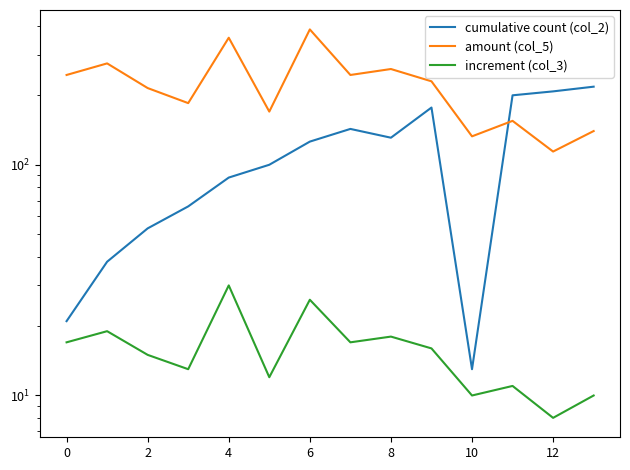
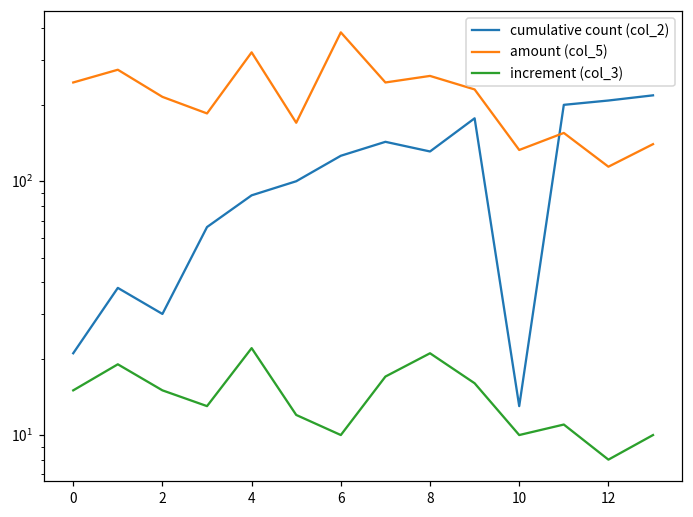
  {
    "cumulative count (col_2)": {
      "0": 21,
-     "2": 53,
+     "2": 30,
      "4": 88,
      "6": 130,
      "8": 130,
      "10": 13,
      "12": 210
    },
    "amount (col_5)": {
      "0": 250,
      "2": 220,
-     "4": 360,
+     "4": 320,
      "6": 390,
      "8": 260,
      "10": 130,
      "12": 110
    },
    "increment (col_3)": {
-     "0": 17,
+     "0": 15,
      "2": 15,
-     "4": 30,
-     "6": 26,
-     "8": 18,
+     "4": 22,
+     "6": 10,
+     "8": 21,
      "10": 10,
      "12": 8
    }
  }
